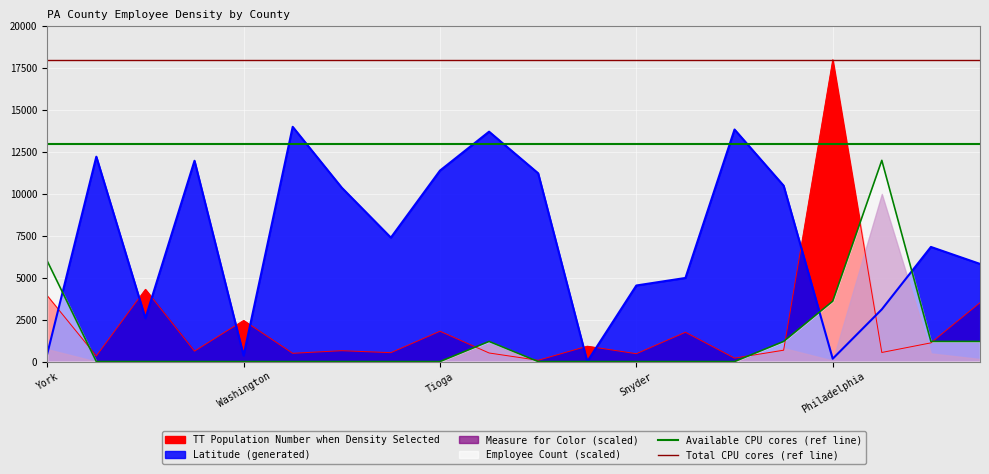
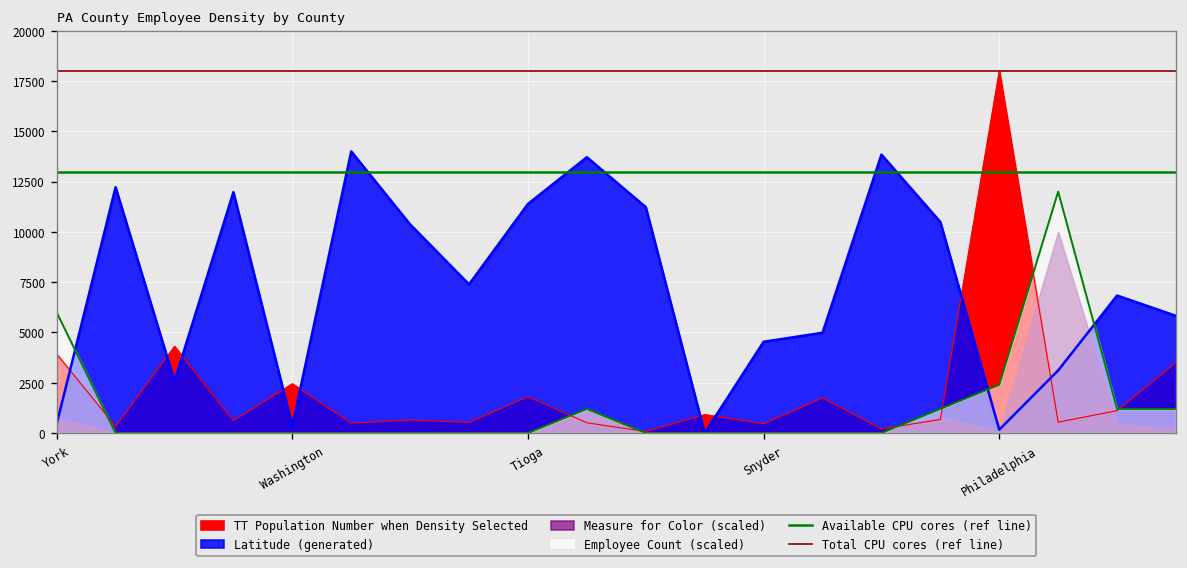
  {
    "TT Population Number when Density Selected": {
      "York": 3900,
      "Washington": 2500,
      "Tioga": 1800,
      "Snyder": 500,
      "Philadelphia": 18000
    },
    "Latitude (generated)": {
      "York": 400,
      "Washington": 400,
      "Tioga": 11400,
      "Snyder": 4500
    },
    "Measure for Color (scaled)": {
      "York": 700
    },
    "Employee Count (scaled)": {
      "York": 6000,
-     "Philadelphia": 3600
+     "Philadelphia": 2400
    }
  }
